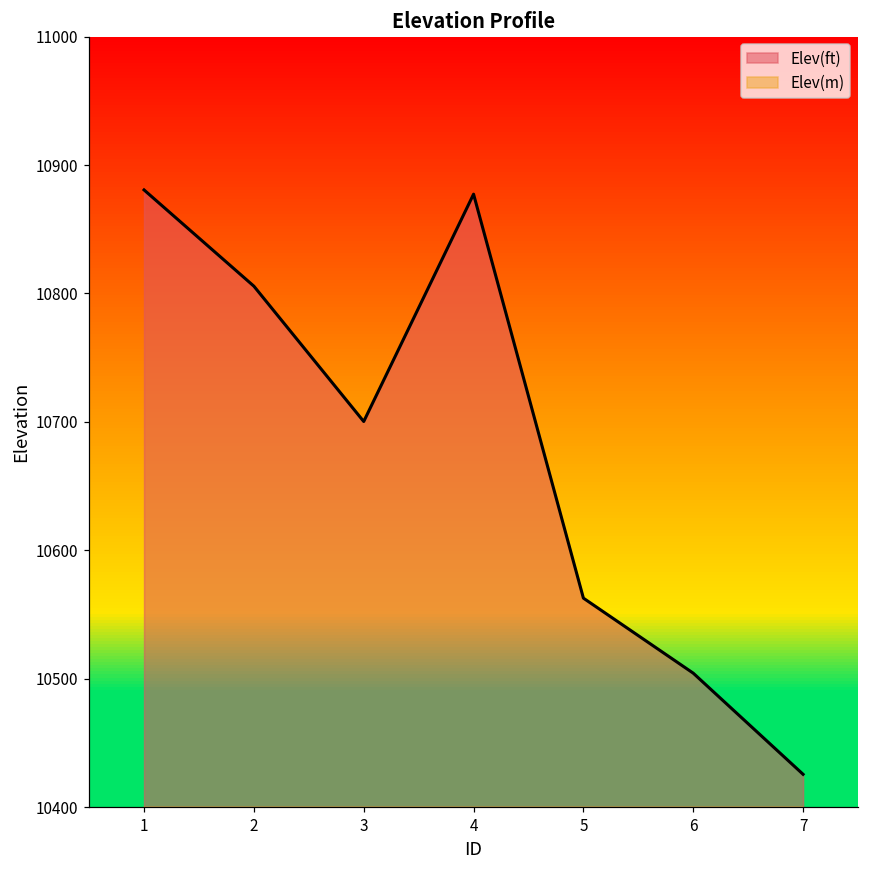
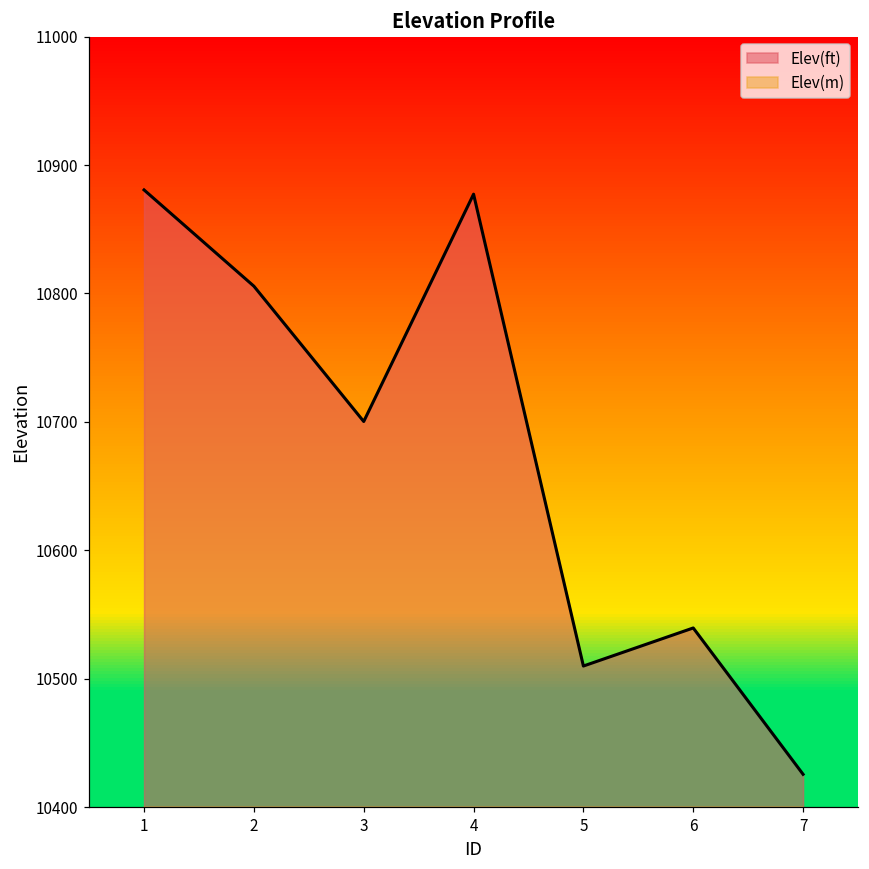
  {
    "Elev(ft)": {
      "1": 10881,
      "2": 10806,
      "3": 10700,
      "4": 10877,
-     "5": 10563,
-     "6": 10504,
+     "5": 10510,
+     "6": 10540,
      "7": 10426
    }
  }
